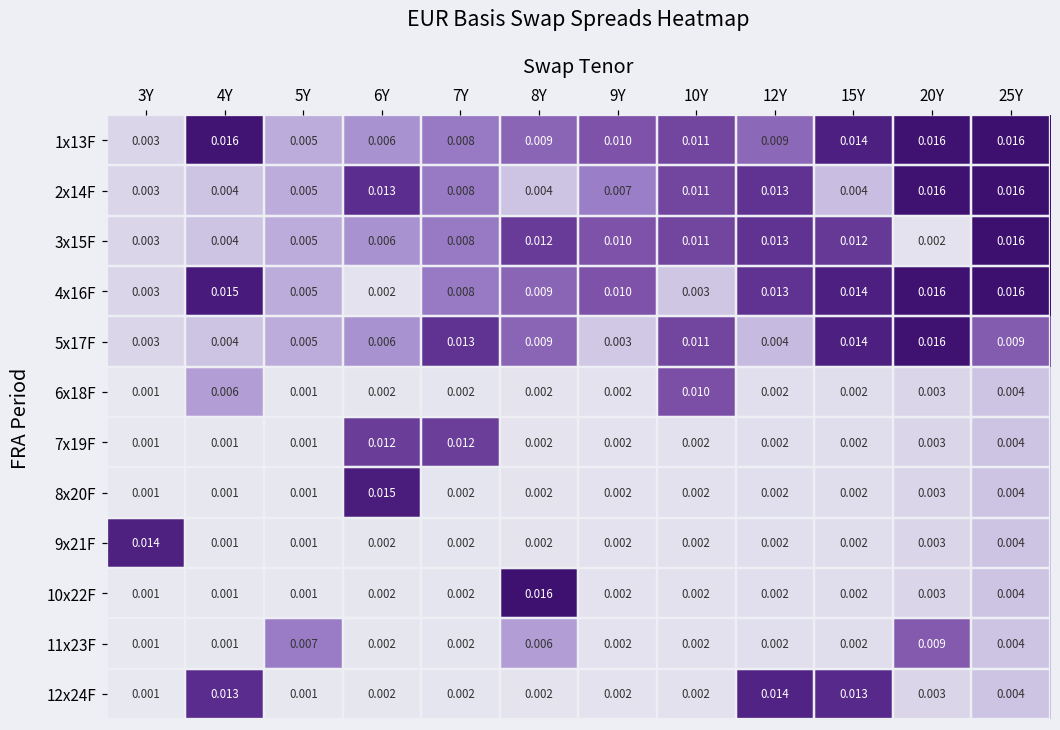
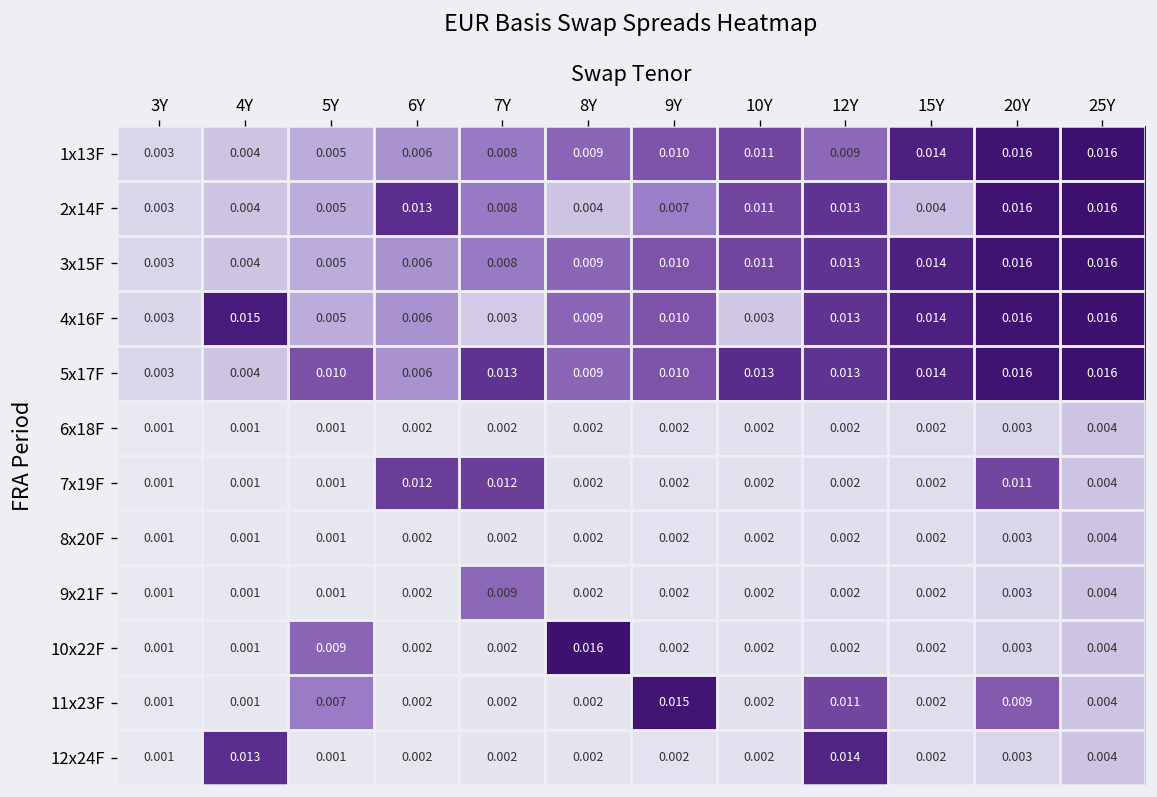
  {
    "1x13F": {
      "3Y": 0.003,
-     "4Y": 0.016,
+     "4Y": 0.004,
      "5Y": 0.005,
      "6Y": 0.006,
      "7Y": 0.008,
      "8Y": 0.009,
      "9Y": 0.010,
      "10Y": 0.011,
      "12Y": 0.009,
      "15Y": 0.014,
      "20Y": 0.016,
      "25Y": 0.016
    },
    "2x14F": {
      "3Y": 0.003,
      "4Y": 0.004,
      "5Y": 0.005,
      "6Y": 0.013,
      "7Y": 0.008,
      "8Y": 0.004,
      "9Y": 0.007,
      "10Y": 0.011,
      "12Y": 0.013,
      "15Y": 0.004,
      "20Y": 0.016,
      "25Y": 0.016
    },
    "3x15F": {
      "3Y": 0.003,
      "4Y": 0.004,
      "5Y": 0.005,
      "6Y": 0.006,
      "7Y": 0.008,
-     "8Y": 0.012,
+     "8Y": 0.009,
      "9Y": 0.010,
      "10Y": 0.011,
      "12Y": 0.013,
-     "15Y": 0.012,
-     "20Y": 0.002,
+     "15Y": 0.014,
+     "20Y": 0.016,
      "25Y": 0.016
    },
    "4x16F": {
      "3Y": 0.003,
      "4Y": 0.015,
      "5Y": 0.005,
-     "6Y": 0.002,
-     "7Y": 0.008,
+     "6Y": 0.006,
+     "7Y": 0.003,
      "8Y": 0.009,
      "9Y": 0.010,
      "10Y": 0.003,
      "12Y": 0.013,
      "15Y": 0.014,
      "20Y": 0.016,
      "25Y": 0.016
    },
    "5x17F": {
      "3Y": 0.003,
      "4Y": 0.004,
-     "5Y": 0.005,
+     "5Y": 0.010,
      "6Y": 0.006,
      "7Y": 0.013,
      "8Y": 0.009,
-     "9Y": 0.003,
-     "10Y": 0.011,
-     "12Y": 0.004,
+     "9Y": 0.010,
+     "10Y": 0.013,
+     "12Y": 0.013,
      "15Y": 0.014,
      "20Y": 0.016,
-     "25Y": 0.009
+     "25Y": 0.016
    },
    "6x18F": {
      "3Y": 0.001,
-     "4Y": 0.006,
+     "4Y": 0.001,
      "5Y": 0.001,
      "6Y": 0.002,
      "7Y": 0.002,
      "8Y": 0.002,
      "9Y": 0.002,
-     "10Y": 0.010,
+     "10Y": 0.002,
      "12Y": 0.002,
      "15Y": 0.002,
      "20Y": 0.003,
      "25Y": 0.004
    },
    "7x19F": {
      "3Y": 0.001,
      "4Y": 0.001,
      "5Y": 0.001,
      "6Y": 0.012,
      "7Y": 0.012,
      "8Y": 0.002,
      "9Y": 0.002,
      "10Y": 0.002,
      "12Y": 0.002,
      "15Y": 0.002,
-     "20Y": 0.003,
+     "20Y": 0.011,
      "25Y": 0.004
    },
    "8x20F": {
      "3Y": 0.001,
      "4Y": 0.001,
      "5Y": 0.001,
-     "6Y": 0.015,
+     "6Y": 0.002,
      "7Y": 0.002,
      "8Y": 0.002,
      "9Y": 0.002,
      "10Y": 0.002,
      "12Y": 0.002,
      "15Y": 0.002,
      "20Y": 0.003,
      "25Y": 0.004
    },
    "9x21F": {
-     "3Y": 0.014,
+     "3Y": 0.001,
      "4Y": 0.001,
      "5Y": 0.001,
      "6Y": 0.002,
-     "7Y": 0.002,
+     "7Y": 0.009,
      "8Y": 0.002,
      "9Y": 0.002,
      "10Y": 0.002,
      "12Y": 0.002,
      "15Y": 0.002,
      "20Y": 0.003,
      "25Y": 0.004
    },
    "10x22F": {
      "3Y": 0.001,
      "4Y": 0.001,
-     "5Y": 0.001,
+     "5Y": 0.009,
      "6Y": 0.002,
      "7Y": 0.002,
      "8Y": 0.016,
      "9Y": 0.002,
      "10Y": 0.002,
      "12Y": 0.002,
      "15Y": 0.002,
      "20Y": 0.003,
      "25Y": 0.004
    },
    "11x23F": {
      "3Y": 0.001,
      "4Y": 0.001,
      "5Y": 0.007,
      "6Y": 0.002,
      "7Y": 0.002,
-     "8Y": 0.006,
-     "9Y": 0.002,
+     "8Y": 0.002,
+     "9Y": 0.015,
      "10Y": 0.002,
-     "12Y": 0.002,
+     "12Y": 0.011,
      "15Y": 0.002,
      "20Y": 0.009,
      "25Y": 0.004
    },
    "12x24F": {
      "3Y": 0.001,
      "4Y": 0.013,
      "5Y": 0.001,
      "6Y": 0.002,
      "7Y": 0.002,
      "8Y": 0.002,
      "9Y": 0.002,
      "10Y": 0.002,
      "12Y": 0.014,
-     "15Y": 0.013,
+     "15Y": 0.002,
      "20Y": 0.003,
      "25Y": 0.004
    }
  }
